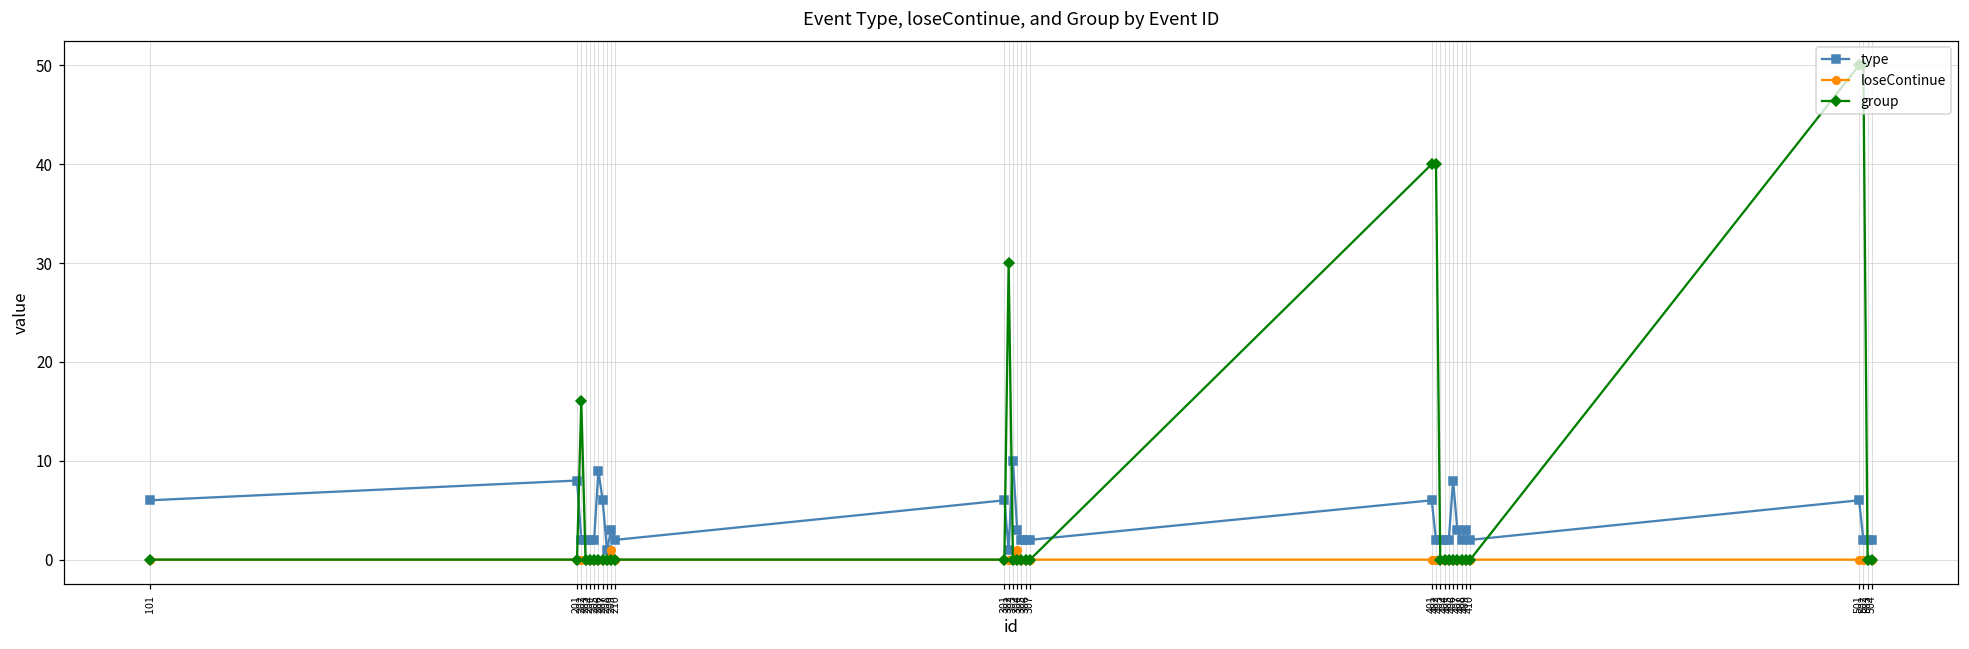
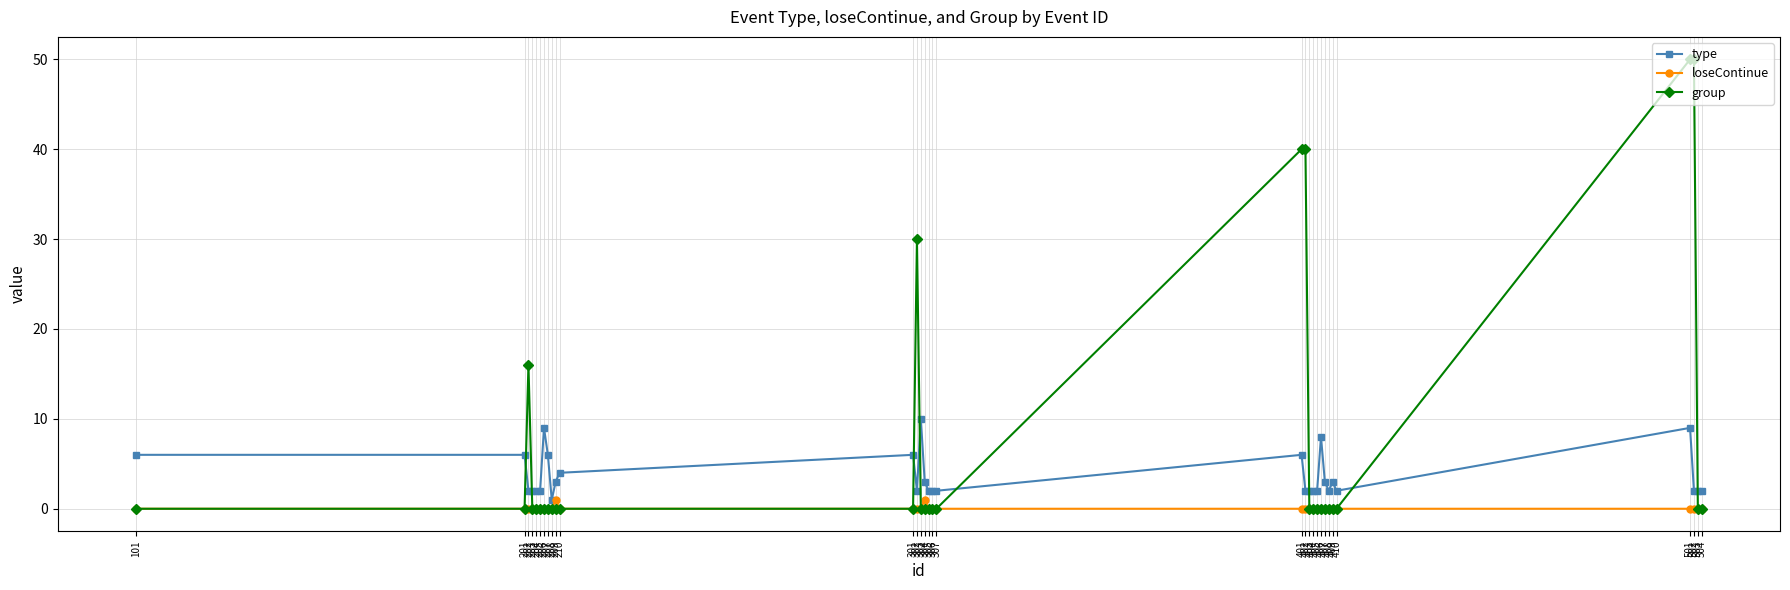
  {
    "type": {
      "101": 6,
-     "201": 8,
+     "201": 6,
      "202": 2,
      "203": 2,
      "204": 2,
      "205": 2,
      "206": 9,
      "207": 6,
      "208": 1,
      "209": 3,
-     "210": 2,
+     "210": 4,
      "301": 6,
-     "302": 1,
+     "302": 2,
      "303": 10,
      "304": 3,
      "305": 2,
      "306": 2,
      "307": 2,
      "401": 6,
      "402": 2,
      "403": 2,
      "404": 2,
      "405": 2,
      "406": 8,
      "407": 3,
      "408": 2,
      "409": 3,
      "410": 2,
-     "501": 6,
+     "501": 9,
      "502": 2,
      "503": 2,
      "504": 2
    },
    "loseContinue": {
      "202": 0,
      "209": 1,
      "302": 0,
      "304": 1,
      "401": 0,
      "402": 0,
      "501": 0,
      "502": 0
    },
    "group": {
      "202": 16,
      "209": 0,
      "302": 30,
      "304": 0,
      "401": 40,
      "402": 40
    }
  }
